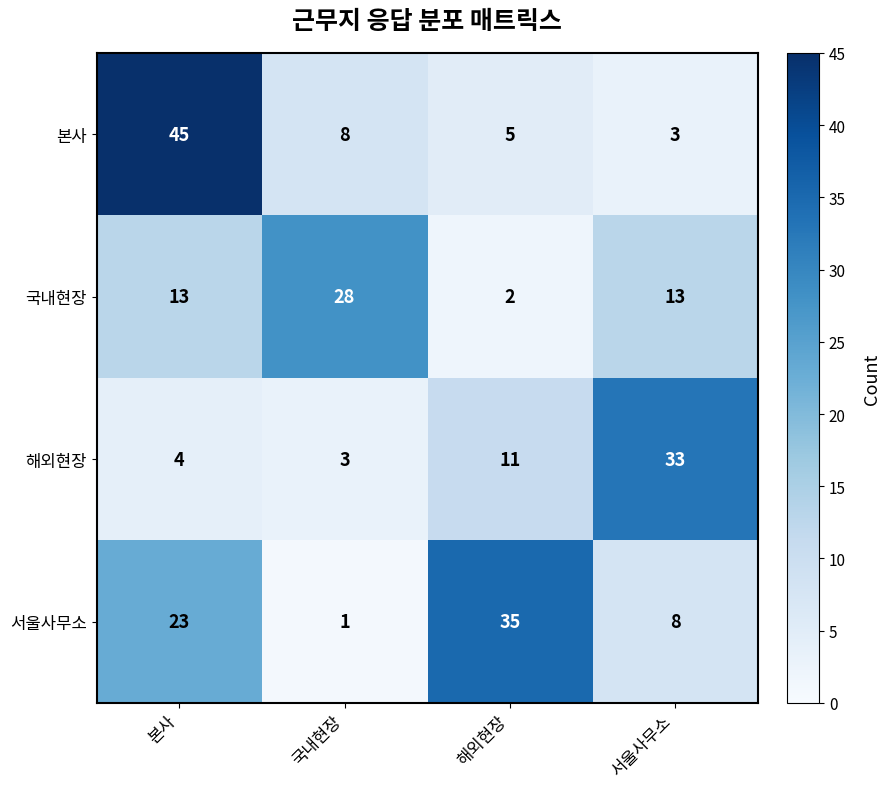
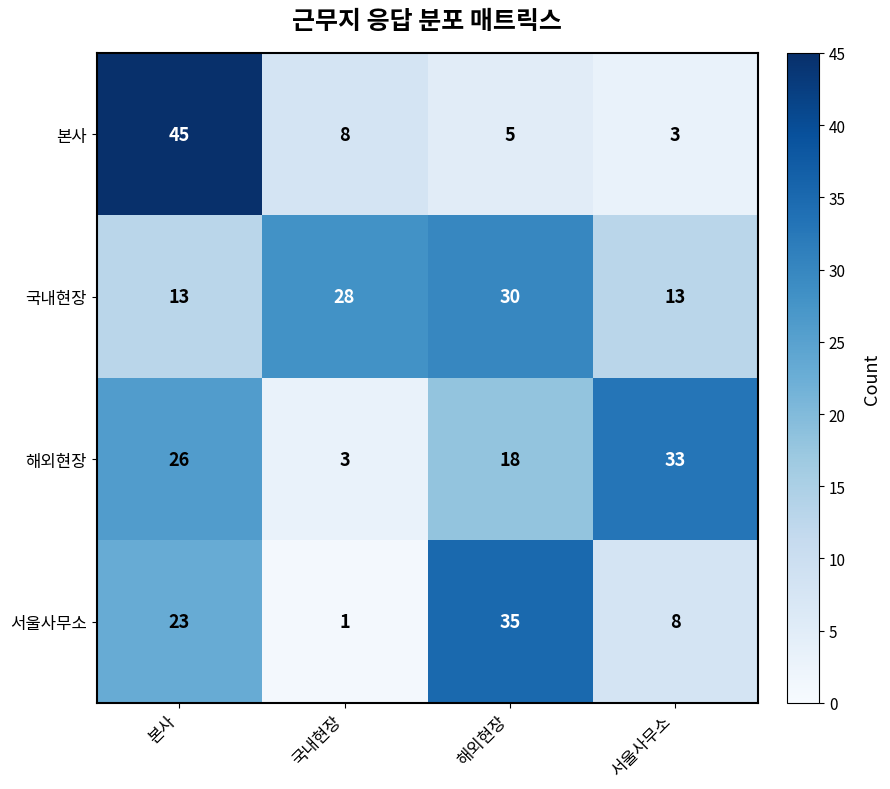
  {
    "본사": {
      "본사": 45,
      "국내현장": 8,
      "해외현장": 5,
      "서울사무소": 3
    },
    "국내현장": {
      "본사": 13,
      "국내현장": 28,
-     "해외현장": 2,
+     "해외현장": 30,
      "서울사무소": 13
    },
    "해외현장": {
-     "본사": 4,
+     "본사": 26,
      "국내현장": 3,
-     "해외현장": 11,
+     "해외현장": 18,
      "서울사무소": 33
    },
    "서울사무소": {
      "본사": 23,
      "국내현장": 1,
      "해외현장": 35,
      "서울사무소": 8
    }
  }
